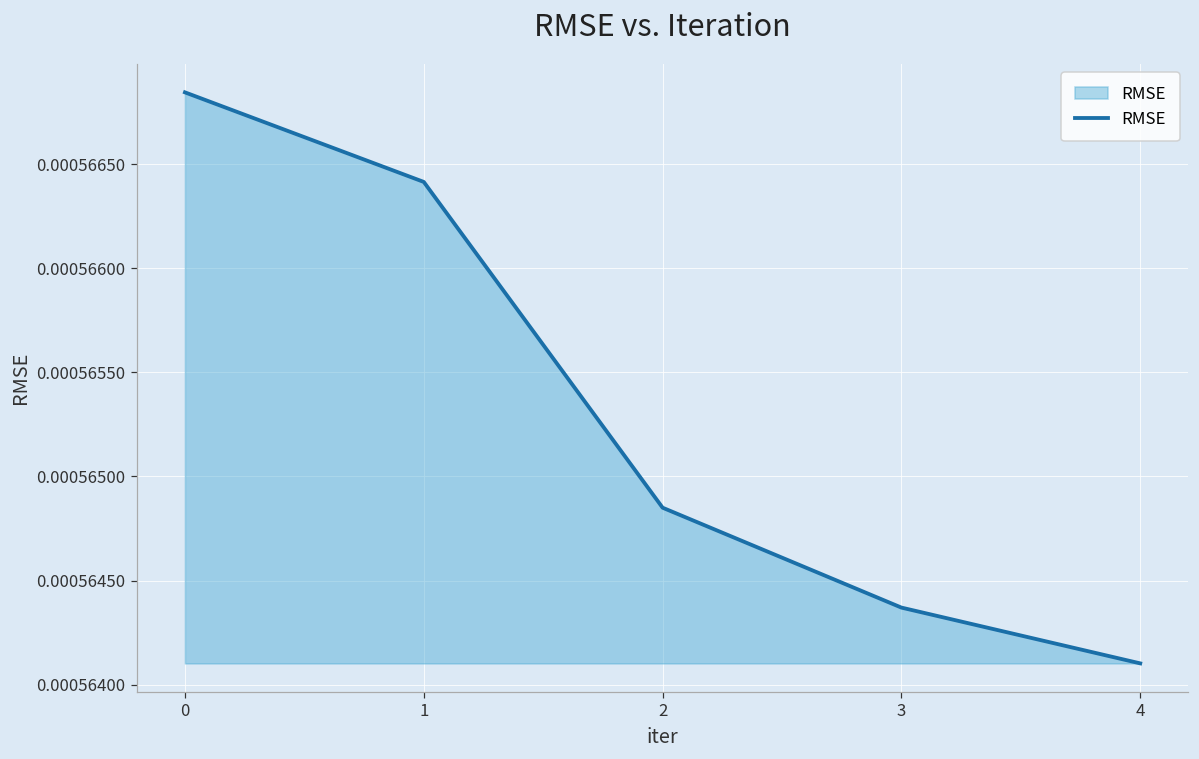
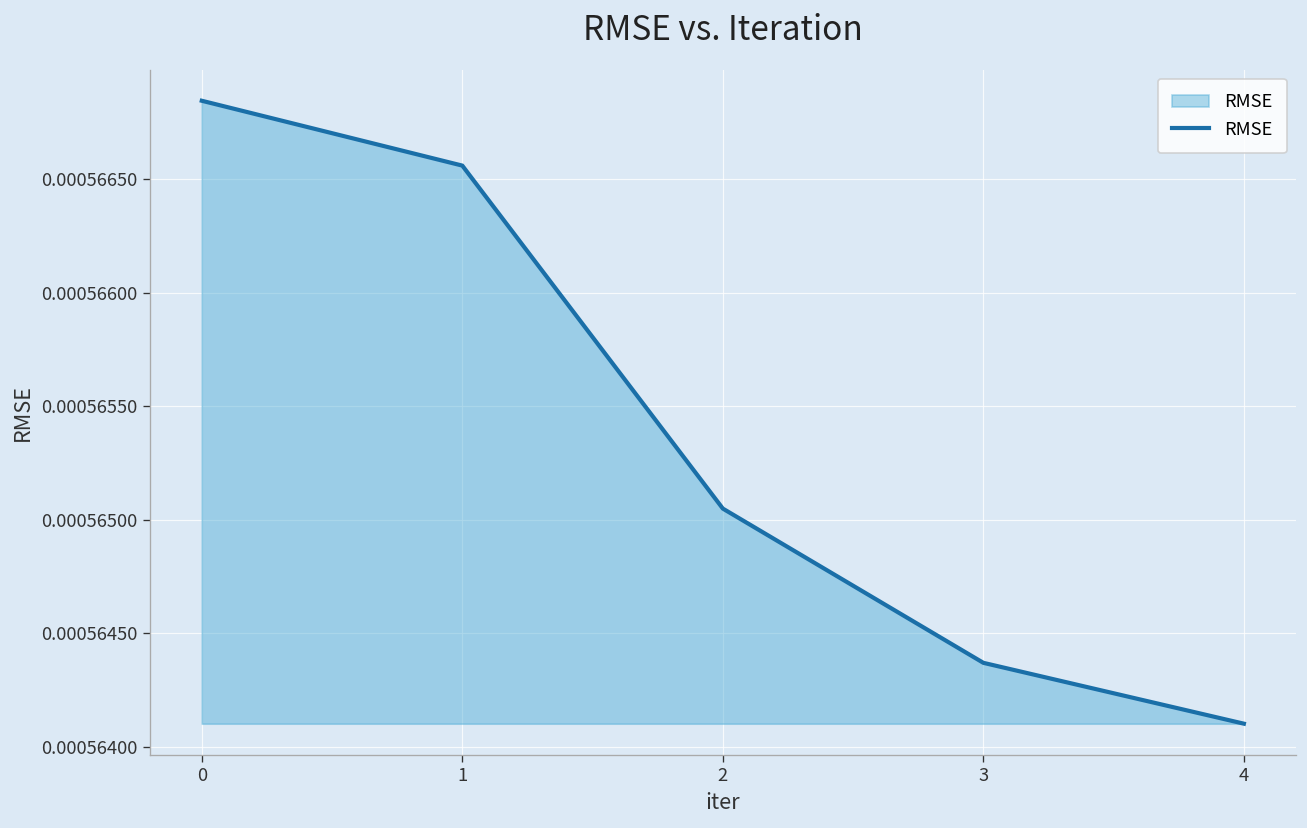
  {
    "0": 0.00056685,
-   "1": 0.00056642,
-   "2": 0.00056485,
+   "1": 0.00056656,
+   "2": 0.00056505,
    "3": 0.00056437,
    "4": 0.00056410
  }
